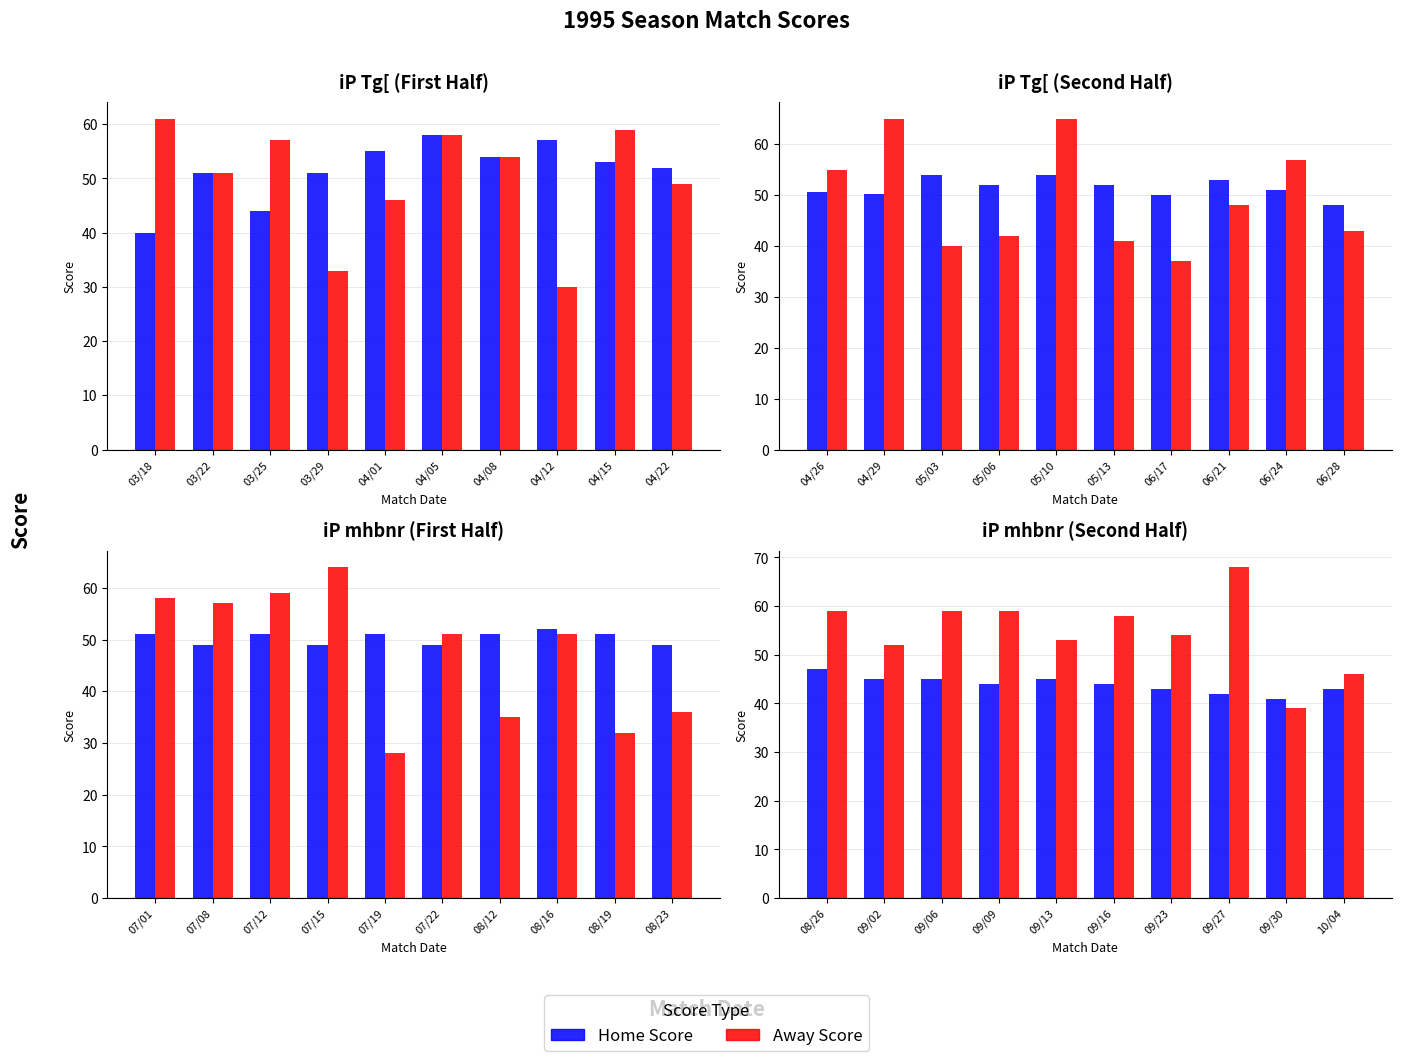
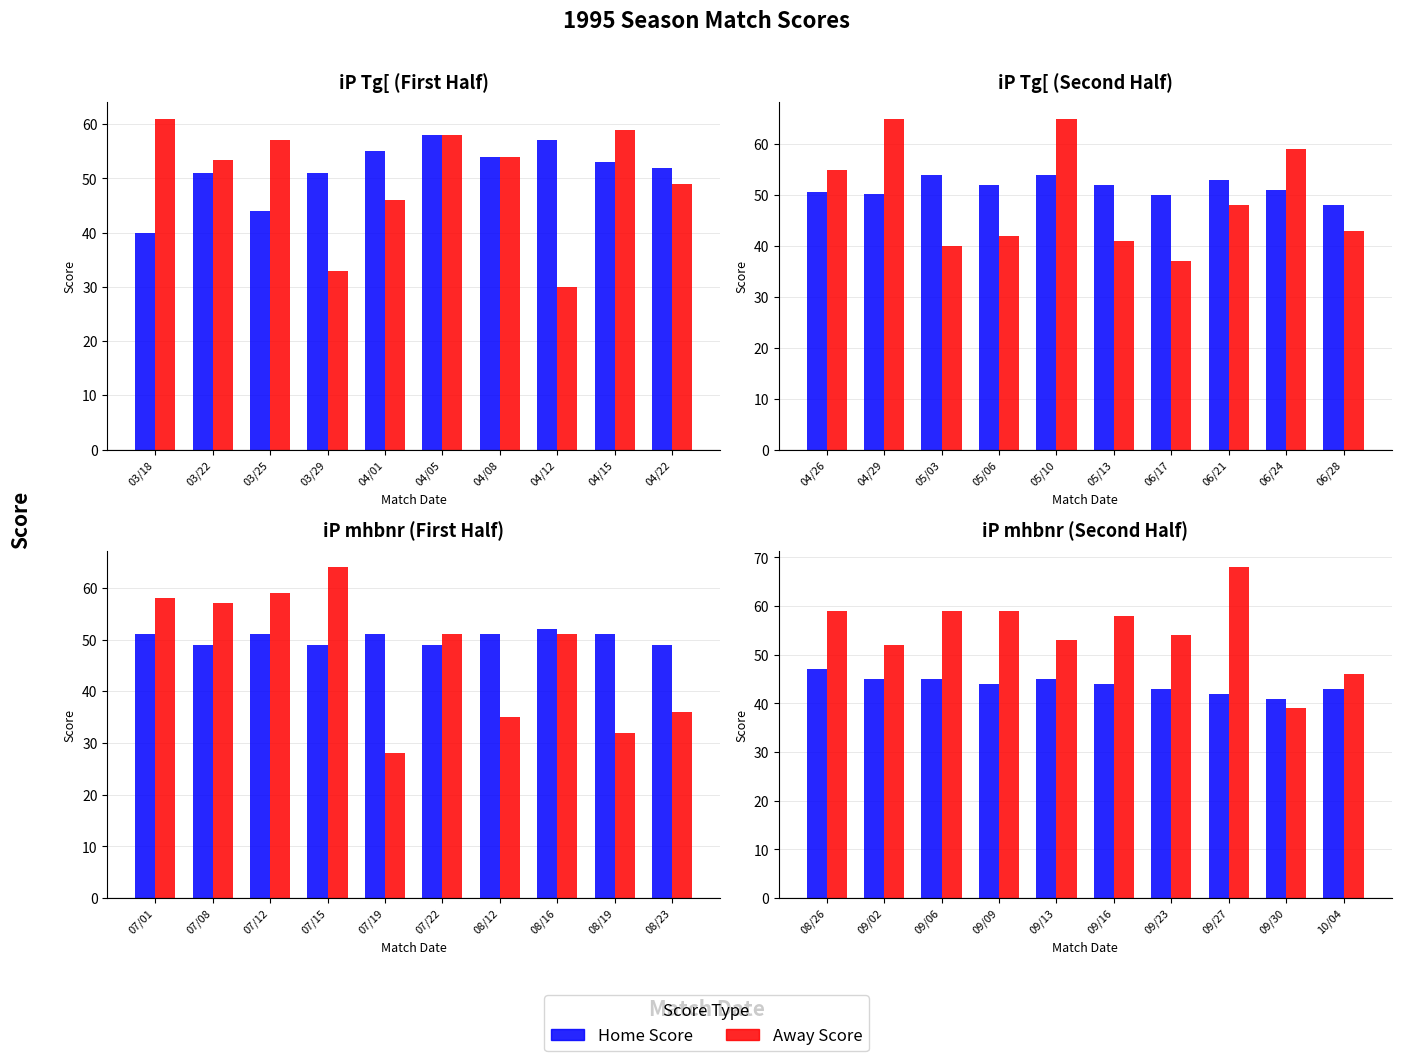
  {
    "iP Tg[ (First Half)": {
      "Home Score": {
        "03/18": 40,
        "03/22": 51,
        "03/25": 44,
        "03/29": 51,
        "04/01": 55,
        "04/05": 58,
        "04/08": 54,
        "04/12": 57,
        "04/15": 53,
        "04/22": 52
      },
      "Away Score": {
        "03/18": 61,
-       "03/22": 51,
+       "03/22": 53,
        "03/25": 57,
        "03/29": 33,
        "04/01": 46,
        "04/05": 58,
        "04/08": 54,
        "04/12": 30,
        "04/15": 59,
        "04/22": 49
      }
    },
    "iP Tg[ (Second Half)": {
      "Home Score": {
        "04/26": 51,
        "04/29": 50,
        "05/03": 54,
        "05/06": 52,
        "05/10": 54,
        "05/13": 52,
        "06/17": 50,
        "06/21": 53,
        "06/24": 51,
        "06/28": 48
      },
      "Away Score": {
        "04/26": 55,
        "04/29": 65,
        "05/03": 40,
        "05/06": 42,
        "05/10": 65,
        "05/13": 41,
        "06/17": 37,
        "06/21": 48,
-       "06/24": 57,
+       "06/24": 59,
        "06/28": 43
      }
    },
    "iP mhbnr (First Half)": {
      "Home Score": {
        "07/01": 51,
        "07/08": 49,
        "07/12": 51,
        "07/15": 49,
        "07/19": 51,
        "07/22": 49,
        "08/12": 51,
        "08/16": 52,
        "08/19": 51,
        "08/23": 49
      },
      "Away Score": {
        "07/01": 58,
        "07/08": 57,
        "07/12": 59,
        "07/15": 64,
        "07/19": 28,
        "07/22": 51,
        "08/12": 35,
        "08/16": 51,
        "08/19": 32,
        "08/23": 36
      }
    },
    "iP mhbnr (Second Half)": {
      "Home Score": {
        "08/26": 47,
        "09/02": 45,
        "09/06": 45,
        "09/09": 44,
        "09/13": 45,
        "09/16": 44,
        "09/23": 43,
        "09/27": 42,
        "09/30": 41,
        "10/04": 43
      },
      "Away Score": {
        "08/26": 59,
        "09/02": 52,
        "09/06": 59,
        "09/09": 59,
        "09/13": 53,
        "09/16": 58,
        "09/23": 54,
        "09/27": 68,
        "09/30": 39,
        "10/04": 46
      }
    }
  }
